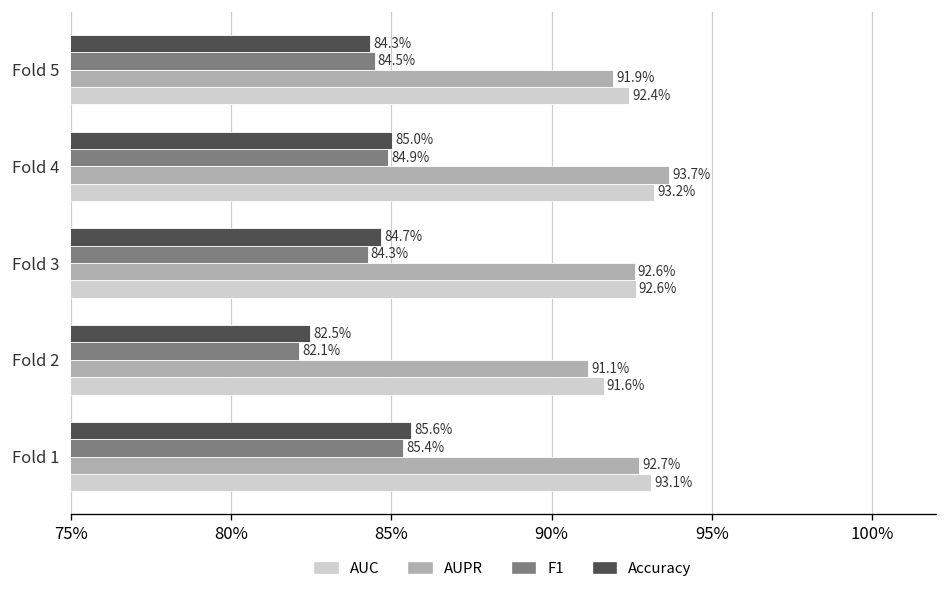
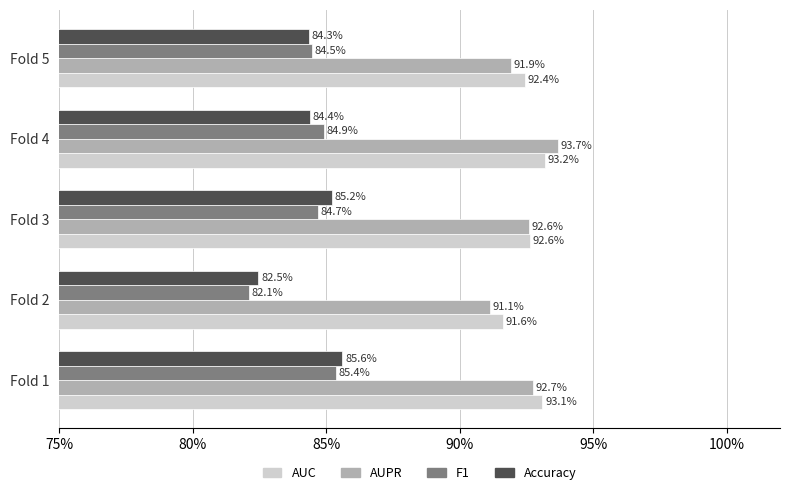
  {
    "F1": {
      "Fold 5": "84.5%",
      "Fold 4": "84.9%",
-     "Fold 3": "84.3%",
+     "Fold 3": "84.7%",
      "Fold 2": "82.1%",
      "Fold 1": "85.4%"
    },
    "Accuracy": {
      "Fold 5": "84.3%",
-     "Fold 4": "85.0%",
-     "Fold 3": "84.7%",
+     "Fold 4": "84.4%",
+     "Fold 3": "85.2%",
      "Fold 2": "82.5%",
      "Fold 1": "85.6%"
    }
  }
